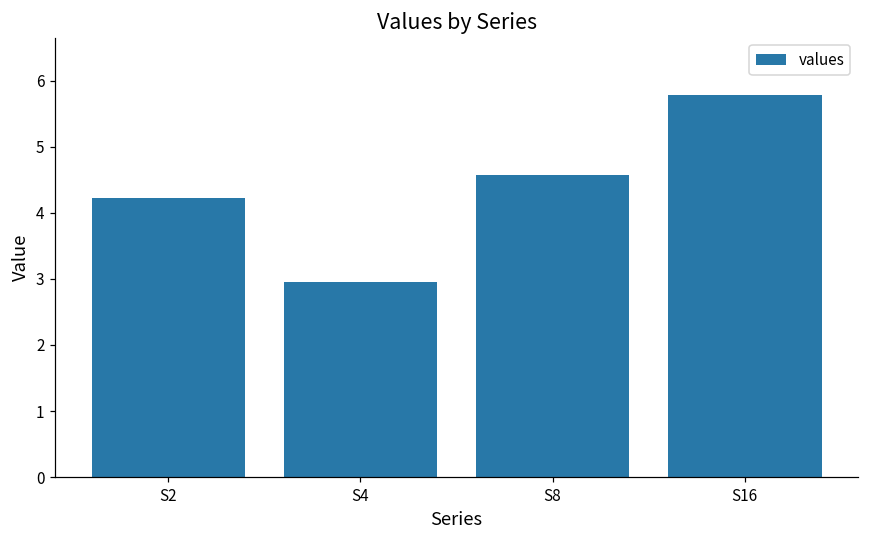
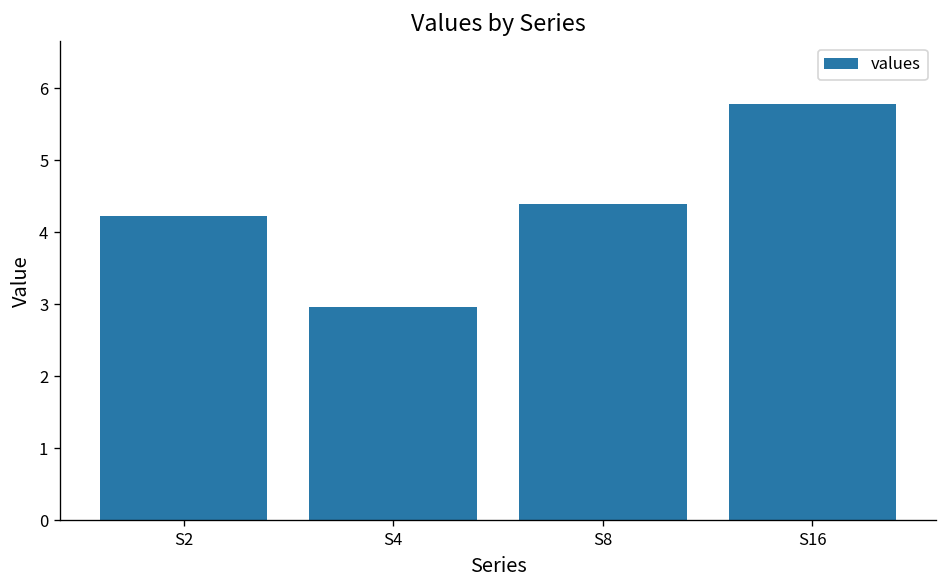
  {
    "S2": 4.2,
    "S4": 3.0,
-   "S8": 4.6,
+   "S8": 4.4,
    "S16": 5.8
  }
